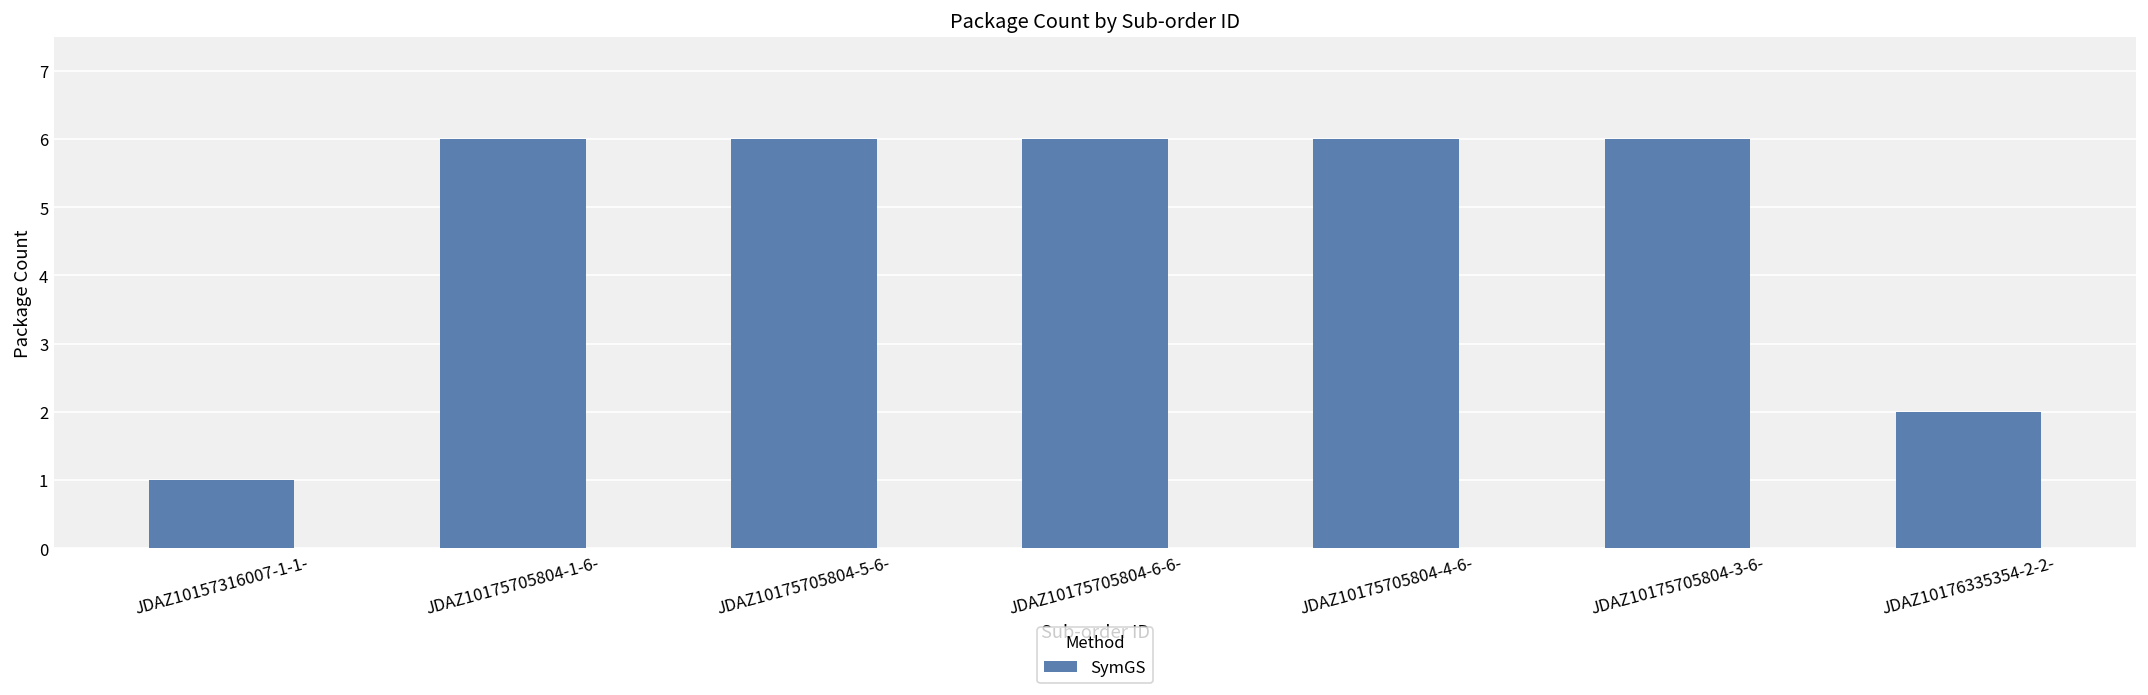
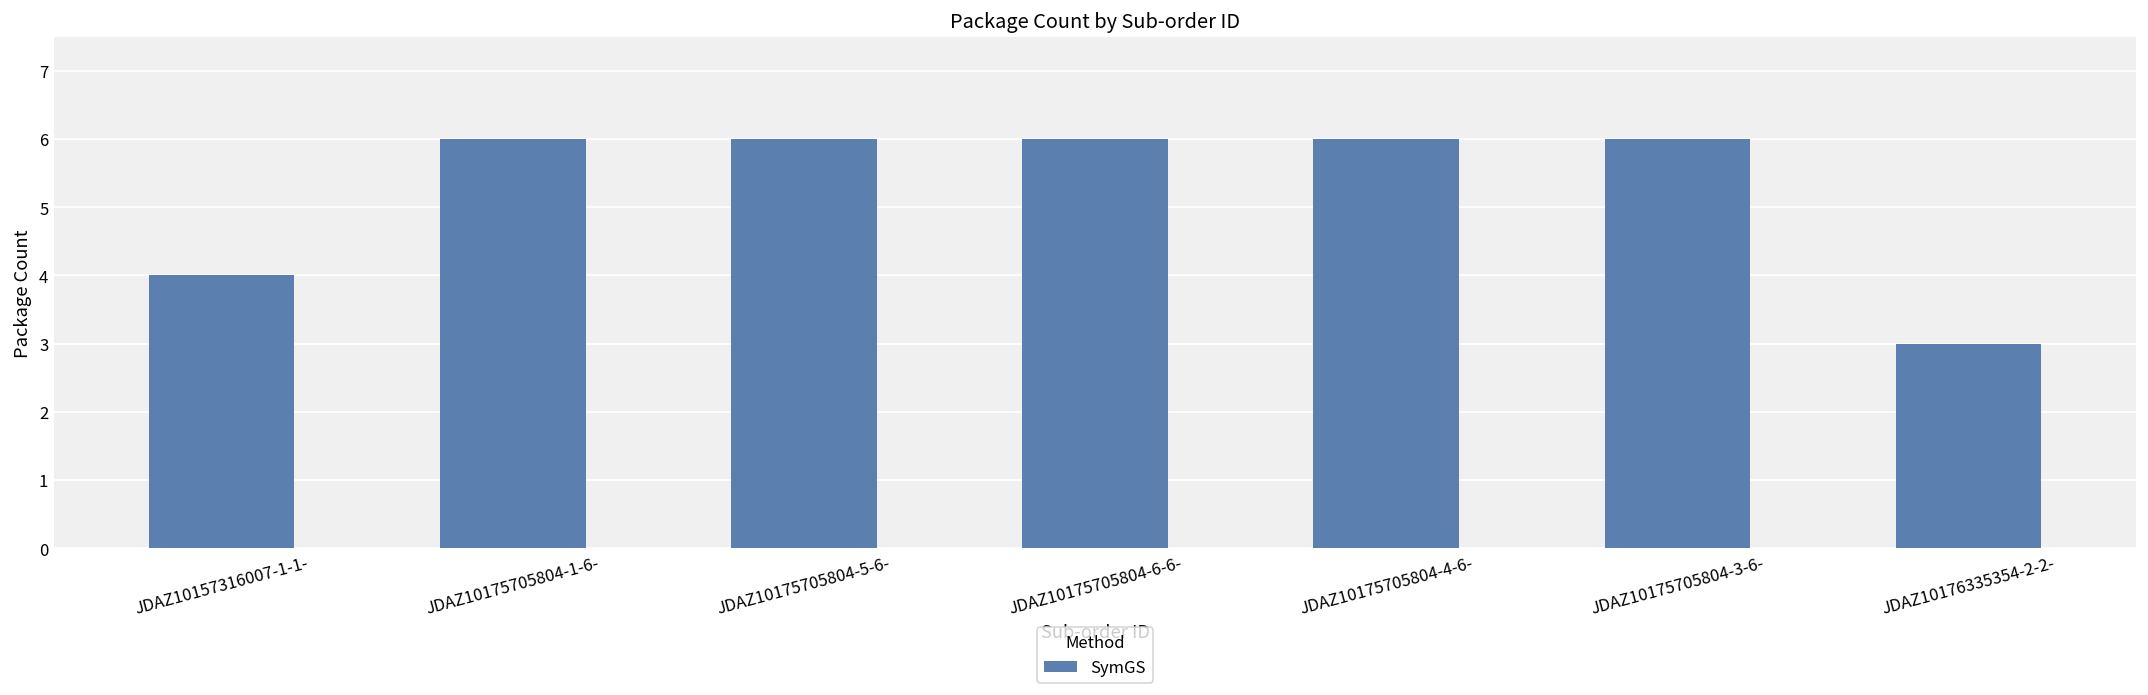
  {
-   "JDAZ10157316007-1-1-": 1,
+   "JDAZ10157316007-1-1-": 4,
    "JDAZ10175705804-1-6-": 6,
    "JDAZ10175705804-5-6-": 6,
    "JDAZ10175705804-6-6-": 6,
    "JDAZ10175705804-4-6-": 6,
    "JDAZ10175705804-3-6-": 6,
-   "JDAZ10176335354-2-2-": 2
+   "JDAZ10176335354-2-2-": 3
  }
